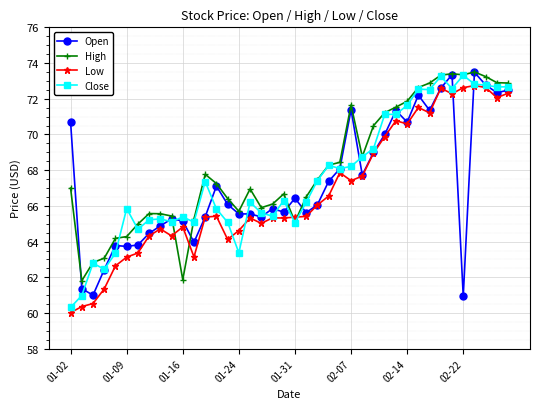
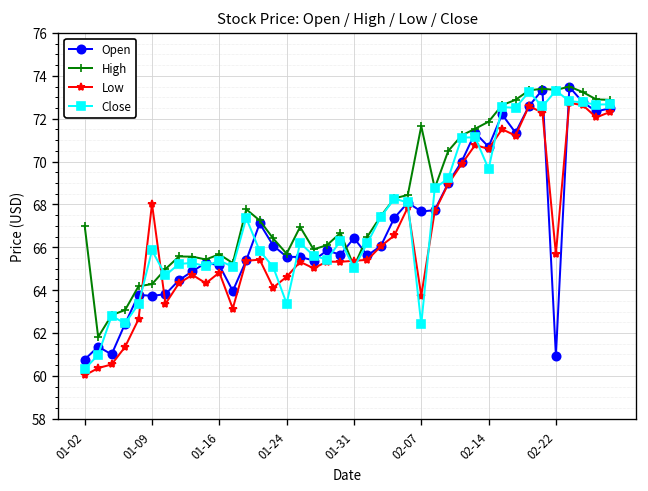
  {
    "Open": {
-     "01-02": 70.7,
+     "01-02": 60.8,
      "01-09": 63.7,
      "01-16": 65.2,
      "01-24": 65.6,
      "01-31": 66.4,
-     "02-07": 71.4,
+     "02-07": 67.7,
      "02-22": 60.9
    },
    "High": {
      "01-02": 67.0,
      "01-09": 64.3,
-     "01-16": 61.9,
+     "01-16": 65.7,
      "01-24": 65.7,
      "02-07": 71.7,
      "02-14": 71.9
    },
    "Low": {
      "01-02": 60.0,
-     "01-09": 63.1,
+     "01-09": 68.0,
      "01-16": 64.8,
      "01-24": 64.6,
      "01-31": 65.4,
-     "02-07": 67.4,
-     "02-22": 72.6
+     "02-07": 63.7,
+     "02-22": 65.7
    },
    "Close": {
      "01-02": 60.3,
      "01-09": 65.9,
      "01-16": 65.4,
      "01-24": 63.4,
-     "02-07": 68.2,
-     "02-14": 71.6
+     "02-07": 62.4,
+     "02-14": 69.7
    }
  }
